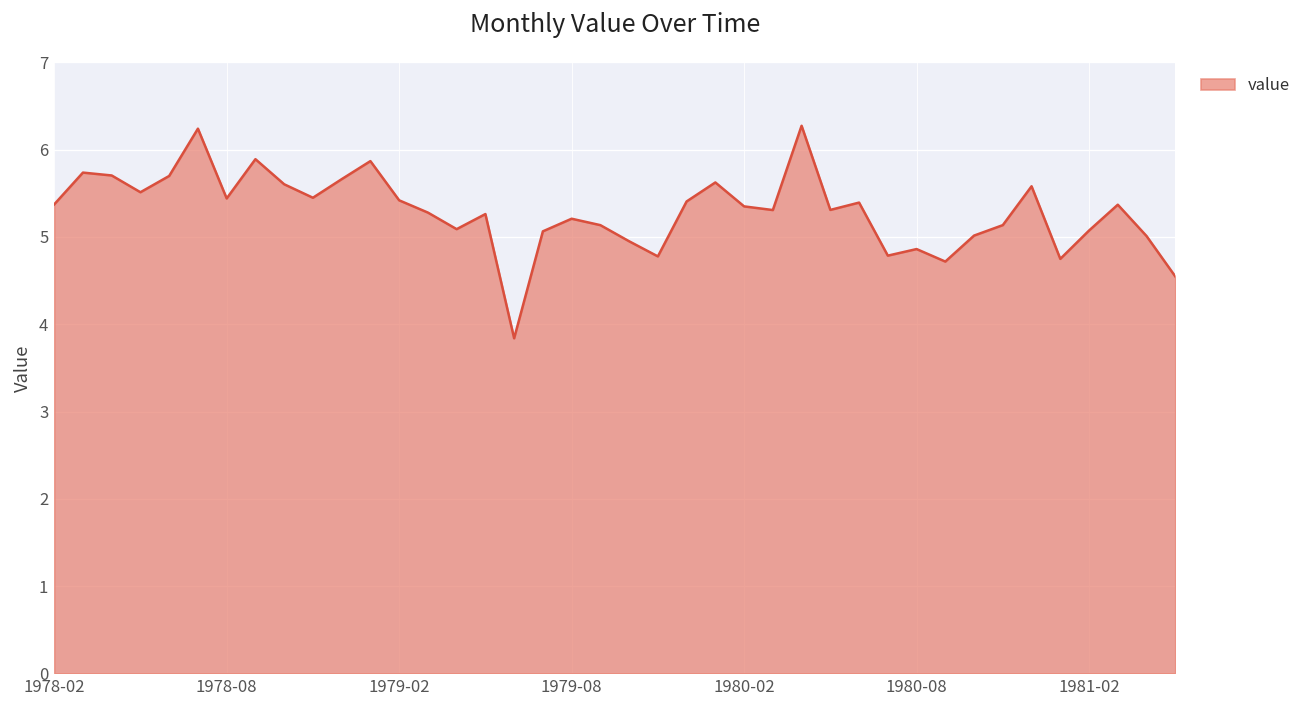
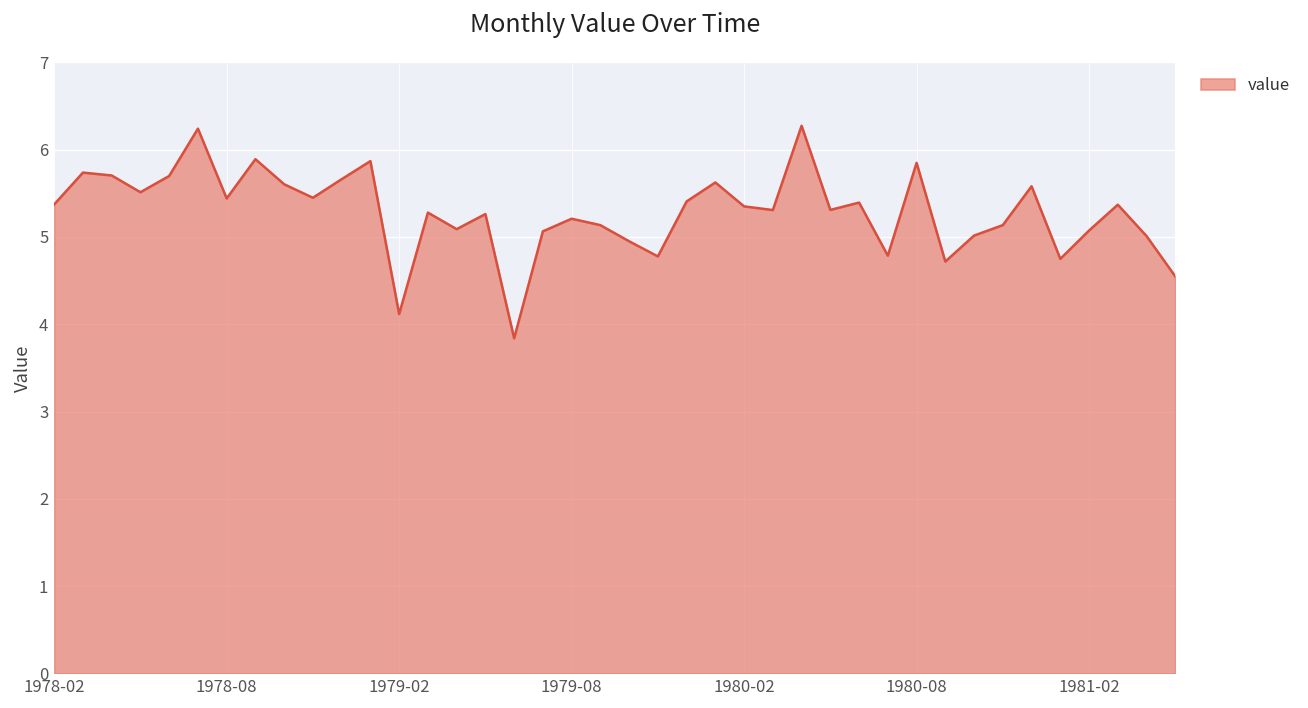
  {
    "1978-02": 5.4,
    "1978-08": 5.4,
-   "1979-02": 5.4,
+   "1979-02": 4.1,
    "1979-08": 5.2,
    "1980-02": 5.4,
-   "1980-08": 4.9,
+   "1980-08": 5.8,
    "1981-02": 5.1
  }
